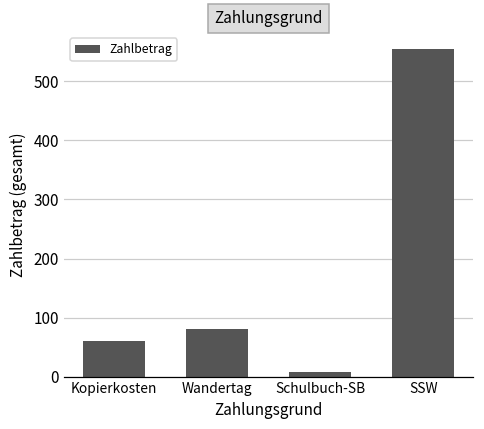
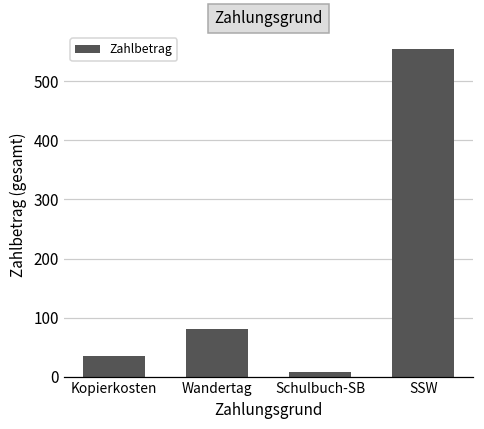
  {
-   "Kopierkosten": 60,
+   "Kopierkosten": 40,
    "Wandertag": 80,
    "Schulbuch-SB": 10,
    "SSW": 560
  }
